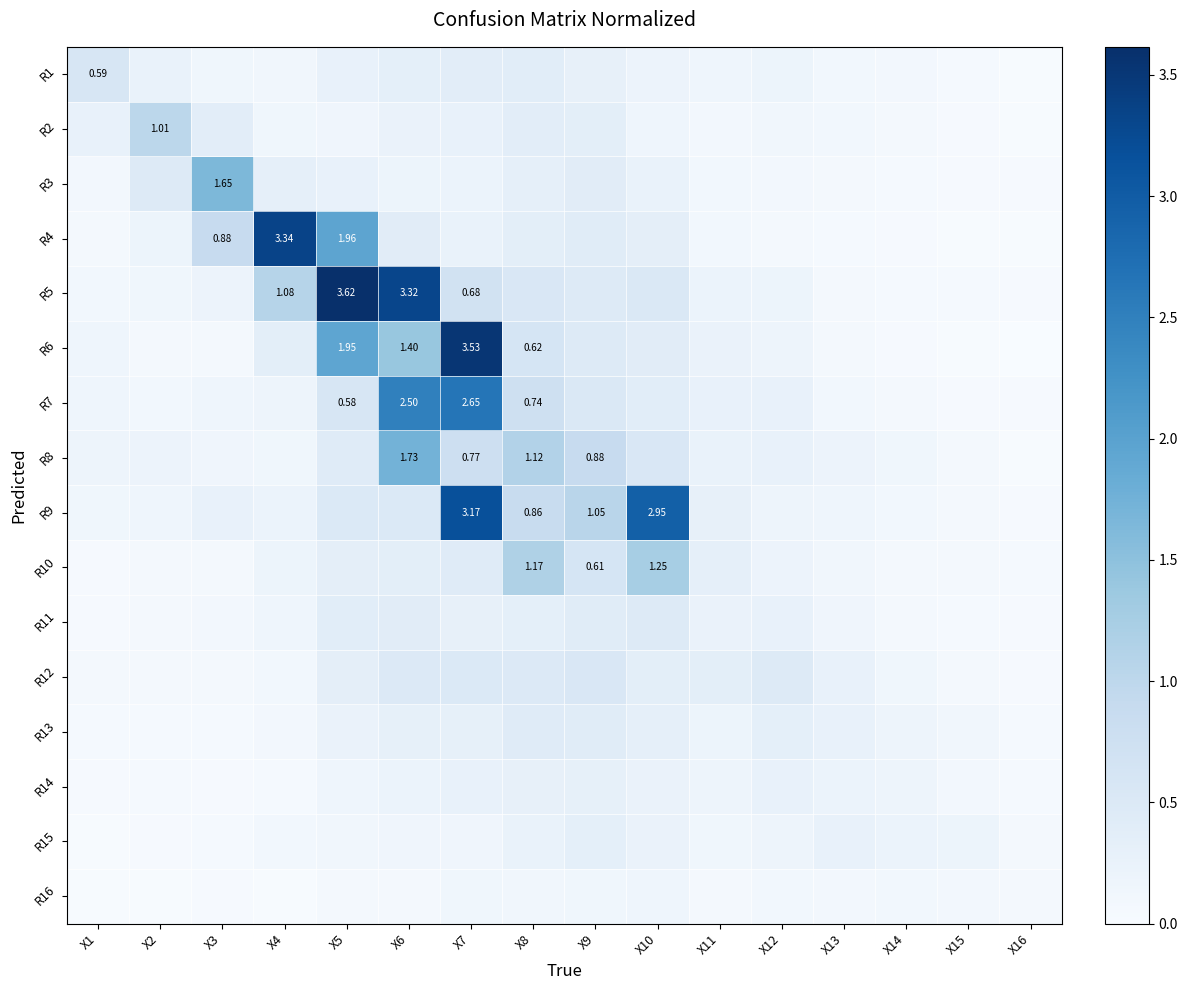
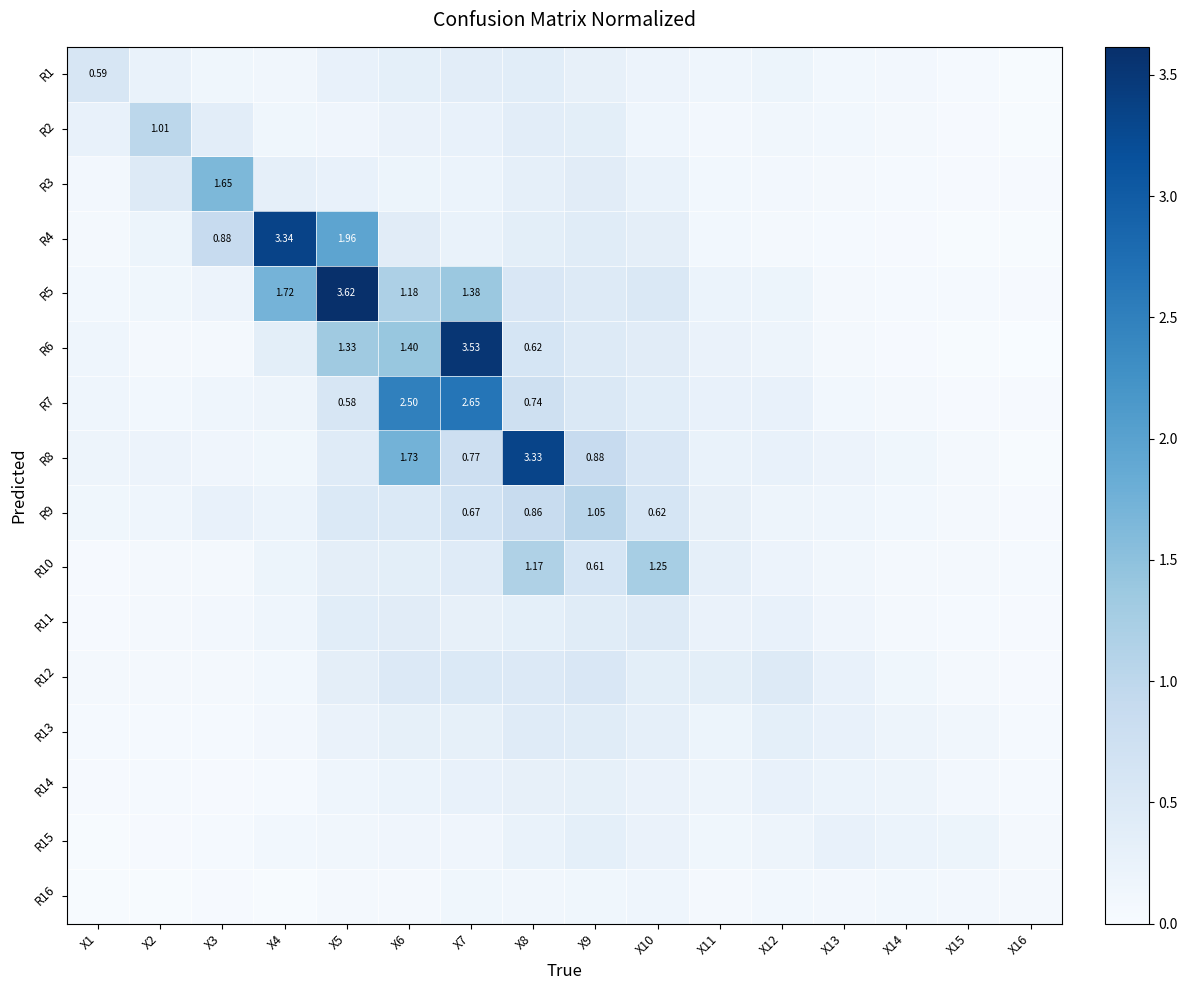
  {
    "R1": {
      "X1": 0.59
    },
    "R2": {
      "X2": 1.01
    },
    "R3": {
      "X3": 1.65
    },
    "R4": {
      "X3": 0.88,
      "X4": 3.34,
      "X5": 1.96
    },
    "R5": {
-     "X4": 1.08,
+     "X4": 1.72,
      "X5": 3.62,
-     "X6": 3.32,
-     "X7": 0.68
+     "X6": 1.18,
+     "X7": 1.38
    },
    "R6": {
-     "X5": 1.95,
+     "X5": 1.33,
      "X6": 1.40,
      "X7": 3.53,
      "X8": 0.62
    },
    "R7": {
      "X5": 0.58,
      "X6": 2.50,
      "X7": 2.65,
      "X8": 0.74
    },
    "R8": {
      "X6": 1.73,
      "X7": 0.77,
-     "X8": 1.12,
+     "X8": 3.33,
      "X9": 0.88
    },
    "R9": {
-     "X7": 3.17,
+     "X7": 0.67,
      "X8": 0.86,
      "X9": 1.05,
-     "X10": 2.95
+     "X10": 0.62
    },
    "R10": {
      "X8": 1.17,
      "X9": 0.61,
      "X10": 1.25
    }
  }
